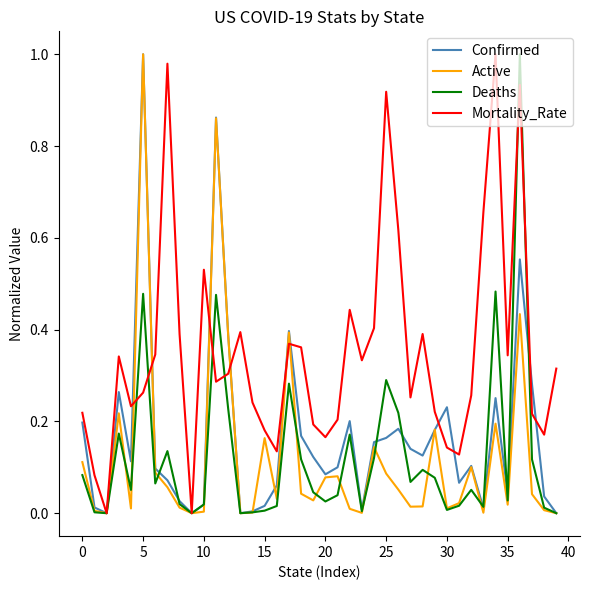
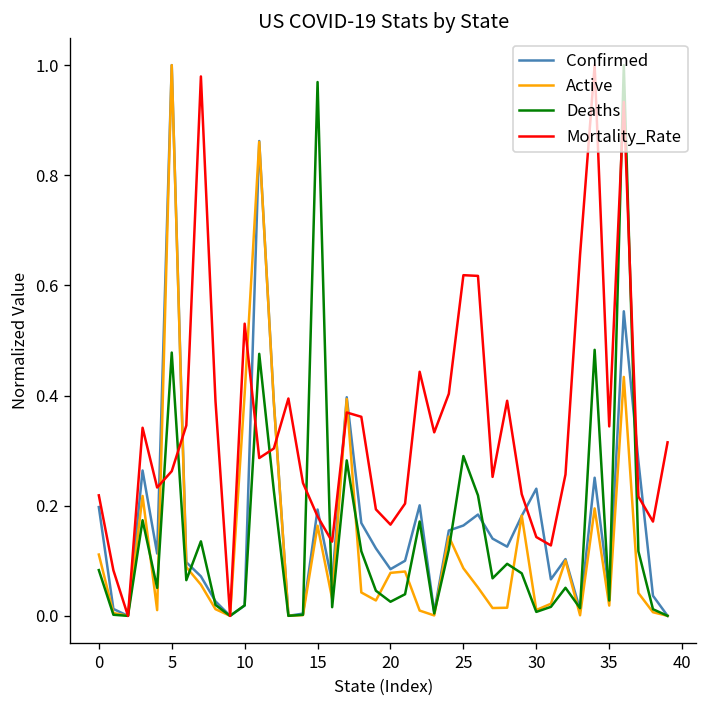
  {
    "Confirmed": {
      "0": 0.20,
-     "15": 0.02,
+     "15": 0.19,
      "20": 0.08,
      "25": 0.16,
      "30": 0.23,
      "35": 0.04
    },
    "Active": {
      "0": 0.11,
-     "10": 0.00,
+     "10": 0.40,
      "15": 0.16,
      "20": 0.08,
      "25": 0.09,
      "35": 0.02
    },
    "Deaths": {
      "0": 0.08,
      "5": 0.48,
-     "15": 0.01,
+     "15": 0.97,
      "20": 0.03,
      "25": 0.29,
      "35": 0.03
    },
    "Mortality_Rate": {
      "0": 0.22,
      "5": 0.26,
      "10": 0.53,
      "15": 0.18,
      "20": 0.17,
-     "25": 0.92,
+     "25": 0.62,
      "30": 0.14,
      "35": 0.34
    }
  }
